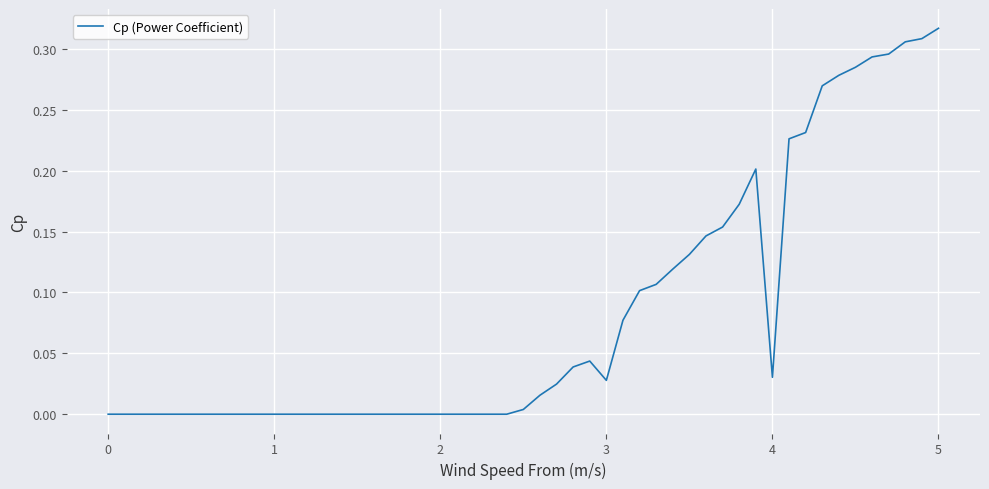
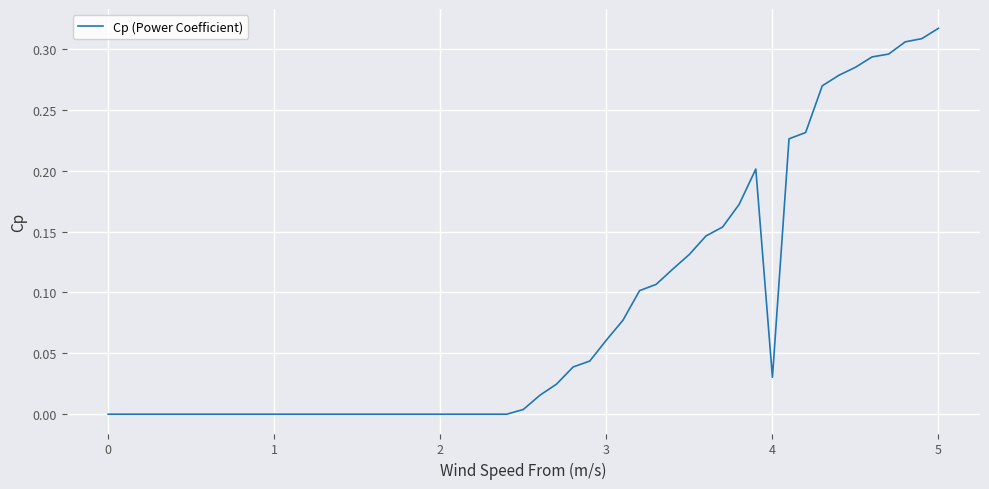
  {
    "0": 0.000,
    "2": 0.000,
-   "3": 0.028,
+   "3": 0.061,
    "4": 0.030,
    "5": 0.317
  }
